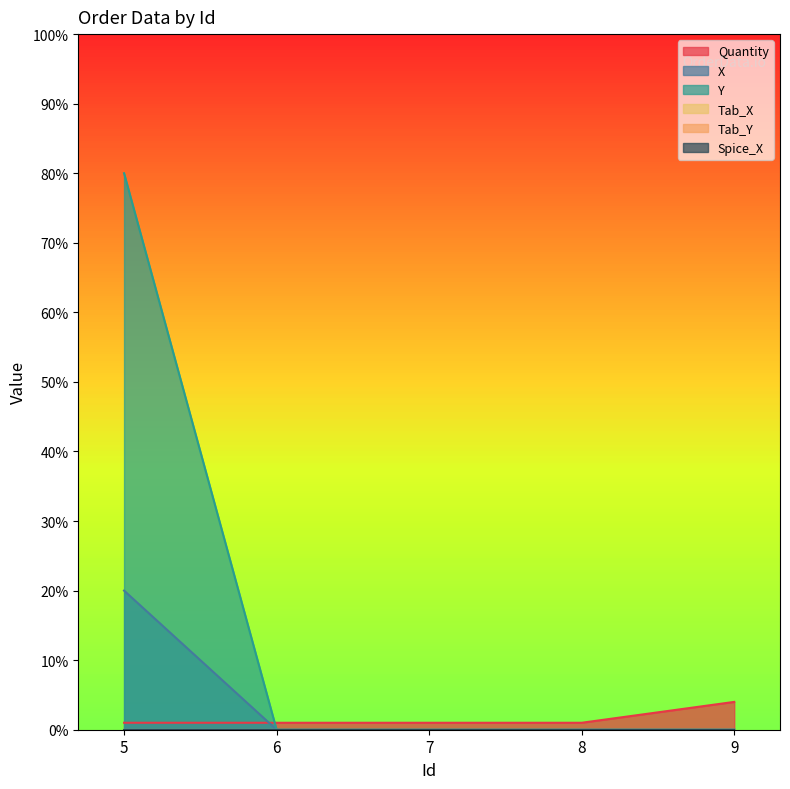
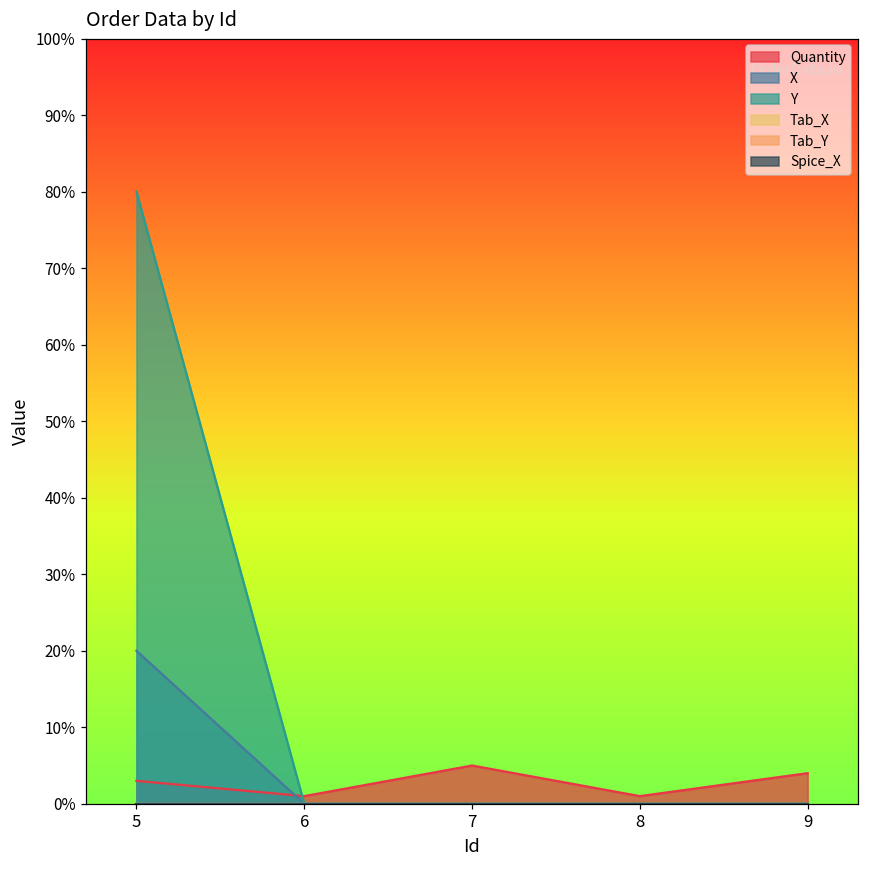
  {
    "Quantity": {
-     "5": "1%",
+     "5": "3%",
      "6": "1%",
-     "7": "1%",
+     "7": "5%",
      "8": "1%",
      "9": "4%"
    },
    "Spice_X": {
      "5": "0%"
    }
  }
